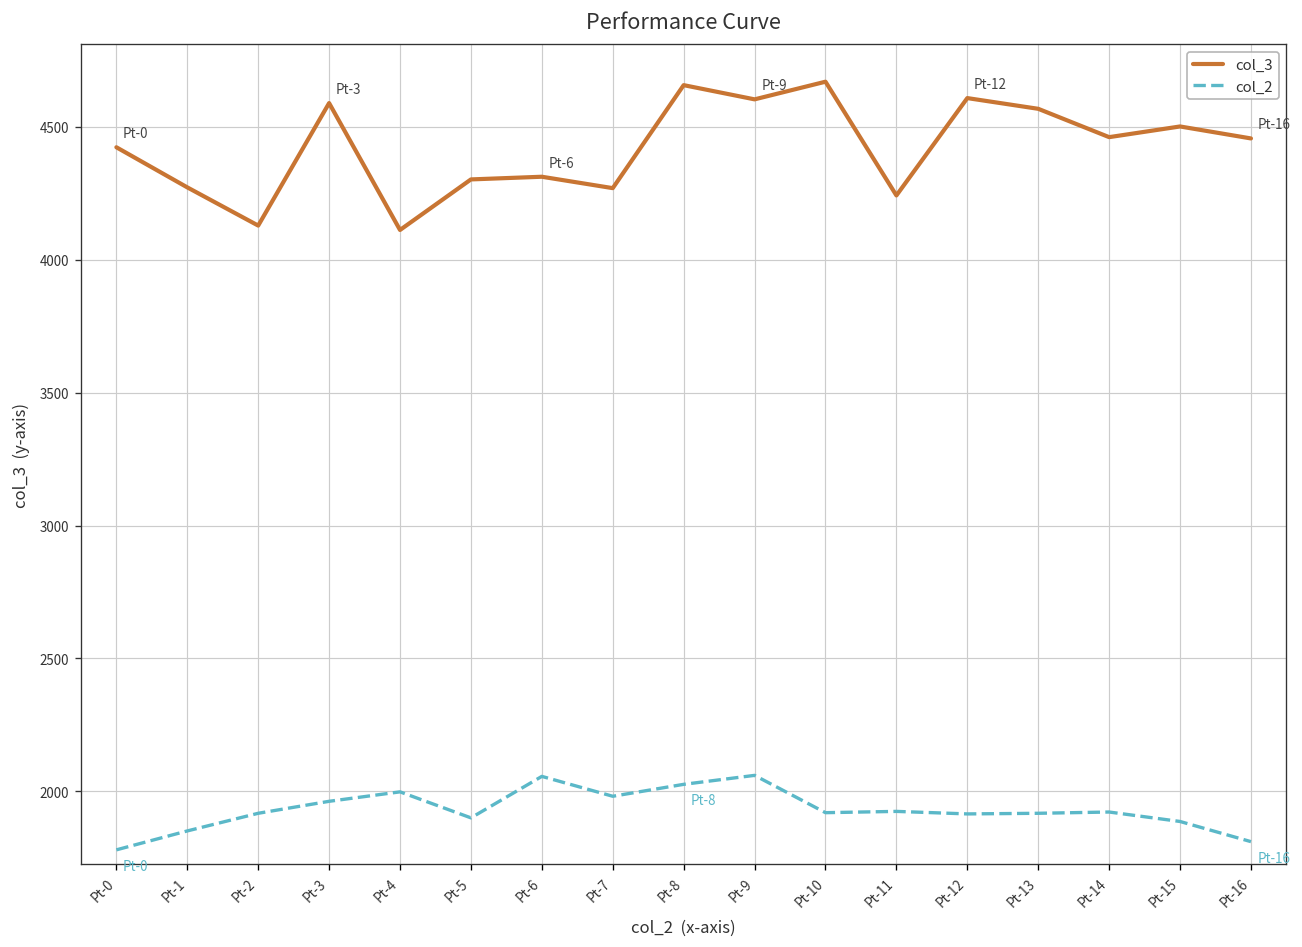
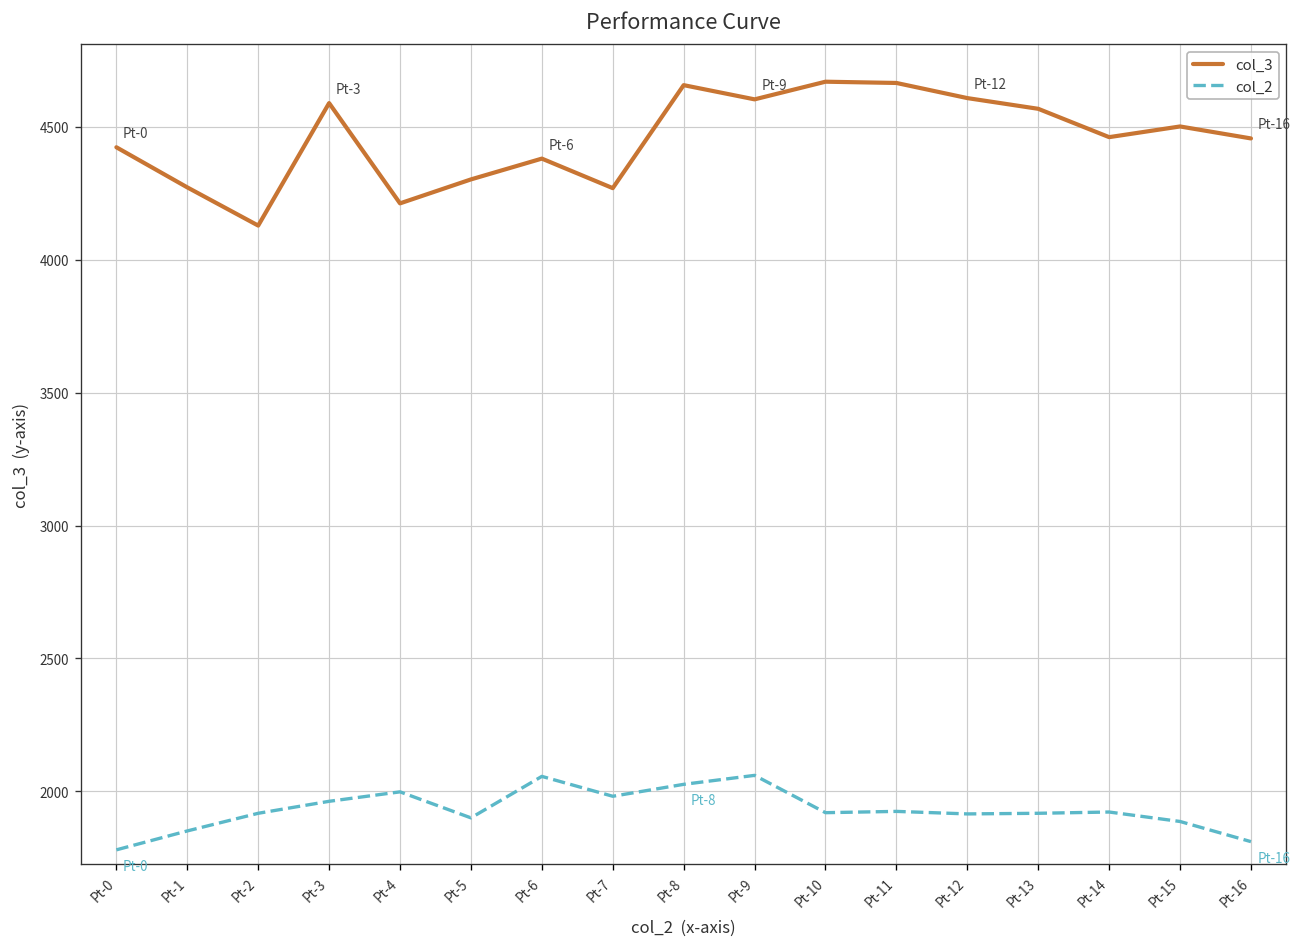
  {
    "col_3": {
      "Pt-0": 4420,
      "Pt-1": 4270,
      "Pt-2": 4130,
      "Pt-3": 4590,
-     "Pt-4": 4110,
+     "Pt-4": 4210,
      "Pt-5": 4300,
-     "Pt-6": 4310,
+     "Pt-6": 4380,
      "Pt-7": 4270,
      "Pt-8": 4660,
      "Pt-9": 4600,
      "Pt-10": 4670,
-     "Pt-11": 4240,
+     "Pt-11": 4670,
      "Pt-12": 4610,
      "Pt-13": 4570,
      "Pt-14": 4460,
      "Pt-15": 4500,
      "Pt-16": 4460
    },
    "col_2": {
      "Pt-0": 1780,
      "Pt-1": 1850,
      "Pt-2": 1920,
      "Pt-3": 1960,
      "Pt-4": 2000,
      "Pt-5": 1900,
      "Pt-6": 2060,
      "Pt-7": 1980,
      "Pt-8": 2030,
      "Pt-9": 2060,
      "Pt-10": 1920,
      "Pt-11": 1920,
      "Pt-12": 1920,
      "Pt-13": 1920,
      "Pt-14": 1920,
      "Pt-15": 1890,
      "Pt-16": 1810
    }
  }
